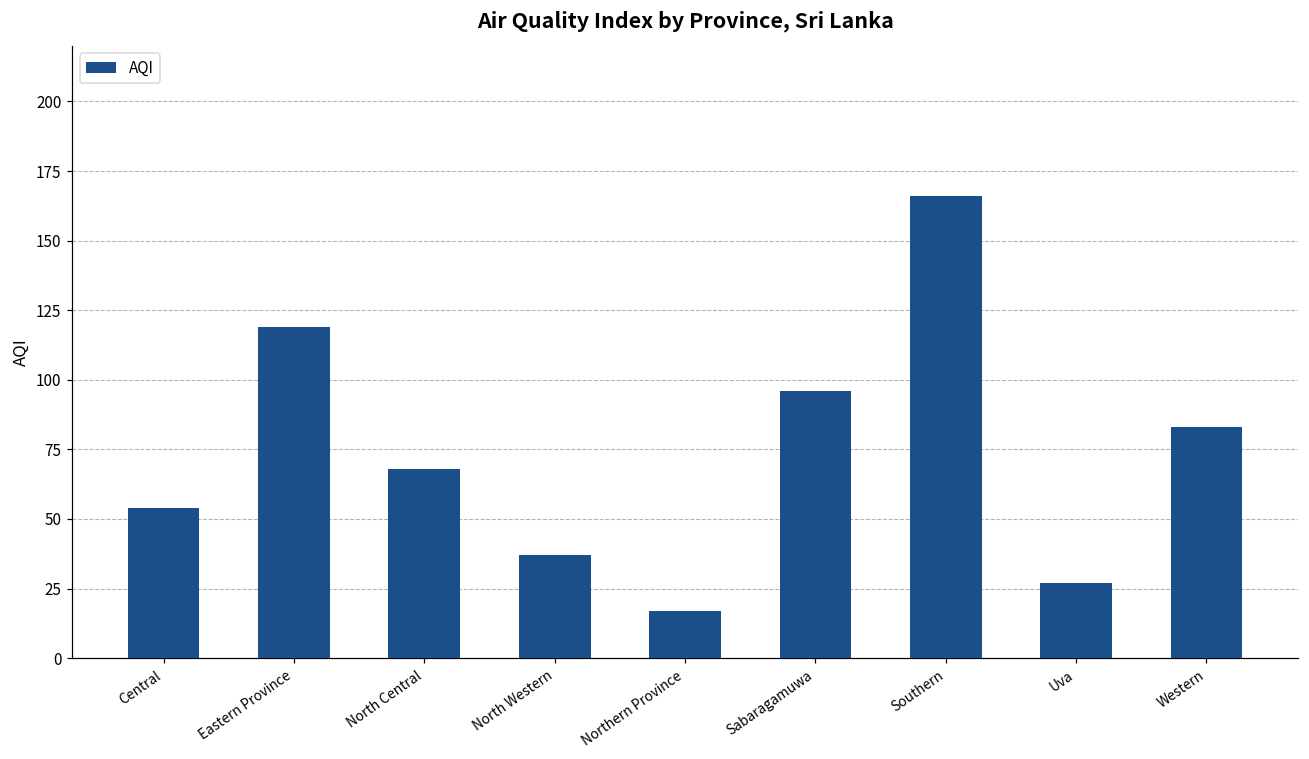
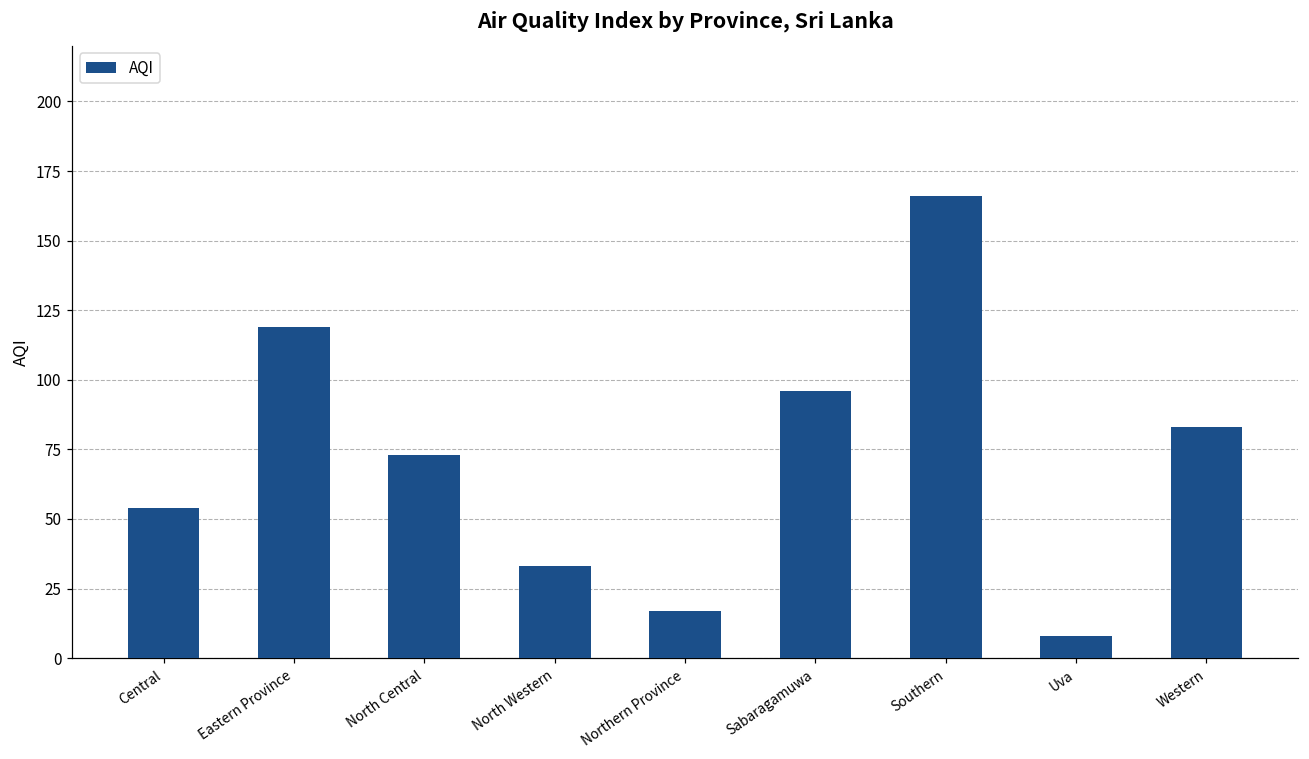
  {
    "Central": 54,
    "Eastern Province": 119,
-   "North Central": 68,
-   "North Western": 37,
+   "North Central": 73,
+   "North Western": 33,
    "Northern Province": 17,
    "Sabaragamuwa": 96,
    "Southern": 166,
-   "Uva": 27,
+   "Uva": 8,
    "Western": 83
  }
